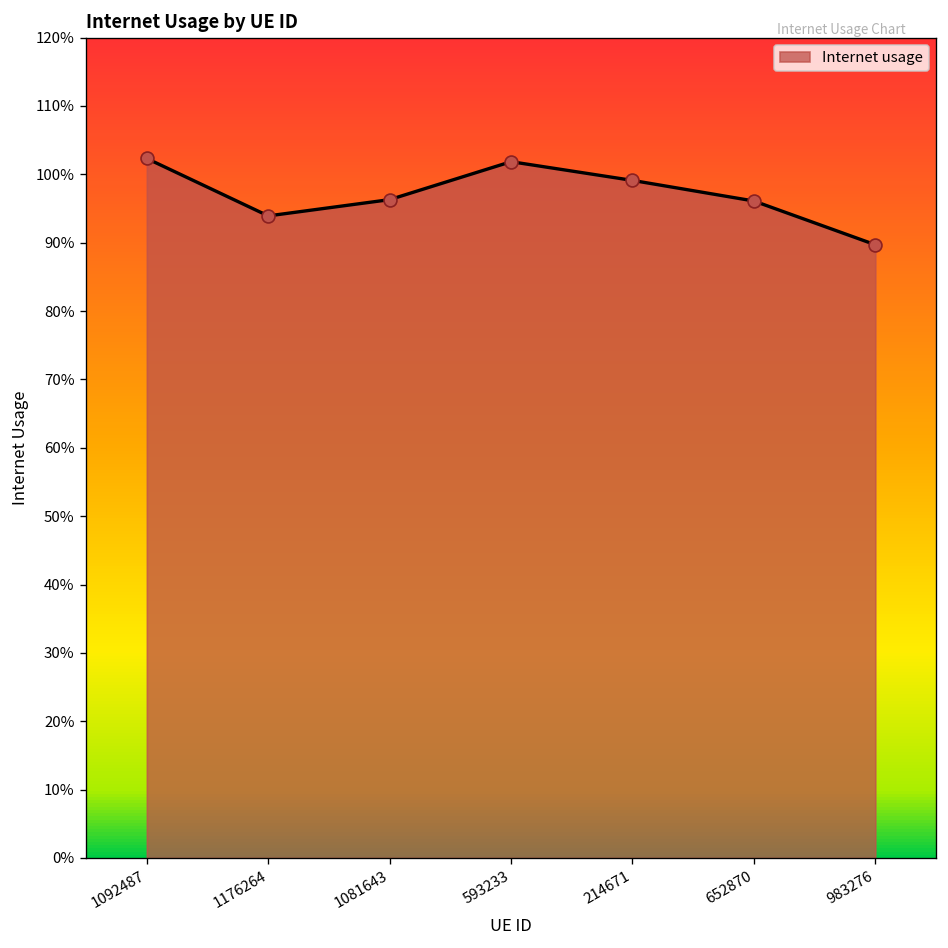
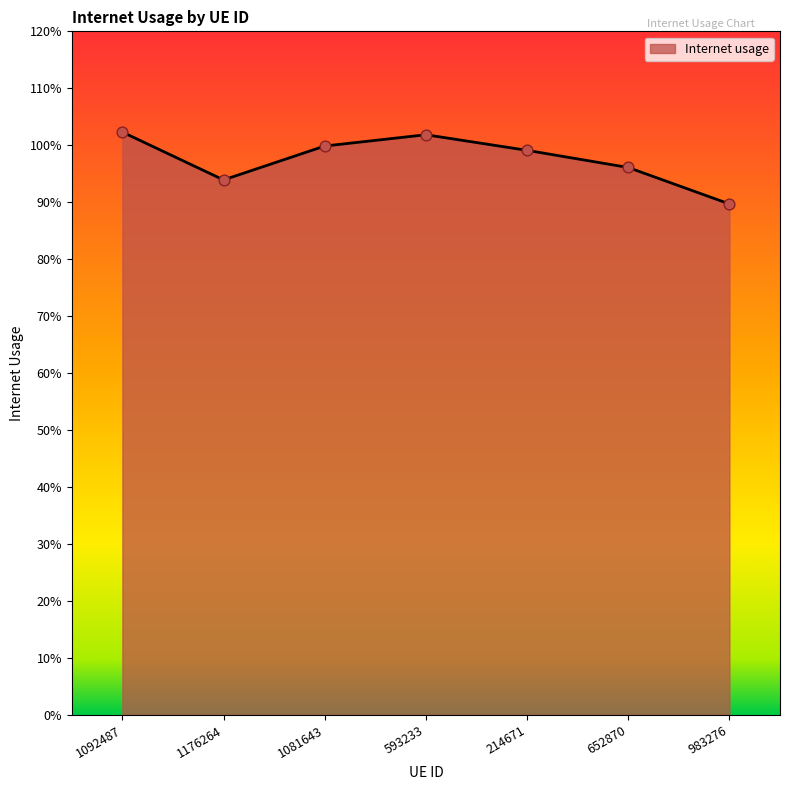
  {
    "1092487": "102%",
    "1176264": "94%",
-   "1081643": "96%",
+   "1081643": "100%",
    "593233": "102%",
    "214671": "99%",
    "652870": "96%",
    "983276": "90%"
  }
